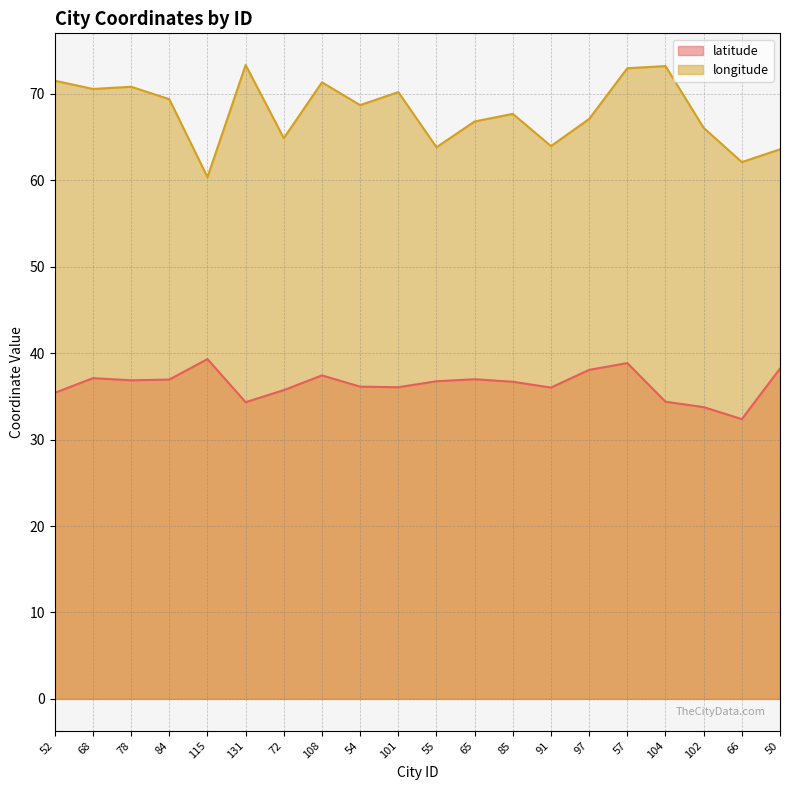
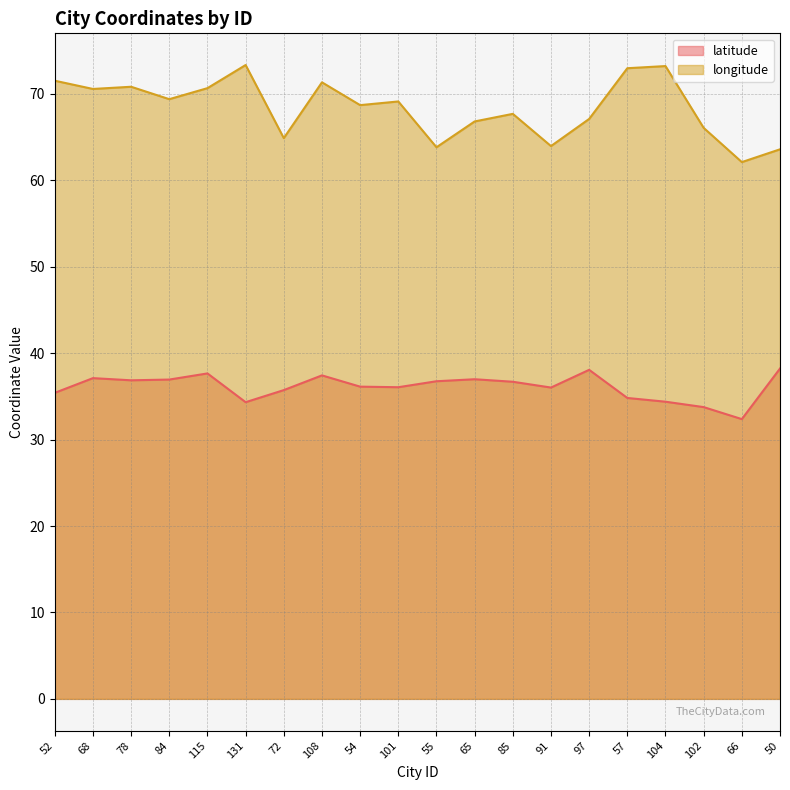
  {
    "latitude": {
      "52": 35,
      "68": 37,
      "78": 37,
      "84": 37,
-     "115": 39,
+     "115": 38,
      "131": 34,
      "72": 36,
      "108": 37,
      "54": 36,
      "101": 36,
      "55": 37,
      "65": 37,
      "85": 37,
      "91": 36,
      "97": 38,
-     "57": 39,
+     "57": 35,
      "104": 34,
      "102": 34,
      "66": 32,
      "50": 38
    },
    "longitude": {
      "52": 72,
      "68": 71,
      "78": 71,
      "84": 69,
-     "115": 60,
+     "115": 71,
      "131": 73,
      "72": 65,
      "108": 71,
      "54": 69,
-     "101": 70,
+     "101": 69,
      "55": 64,
      "65": 67,
      "85": 68,
      "91": 64,
      "97": 67,
      "57": 73,
      "104": 73,
      "102": 66,
      "66": 62,
      "50": 64
    }
  }
